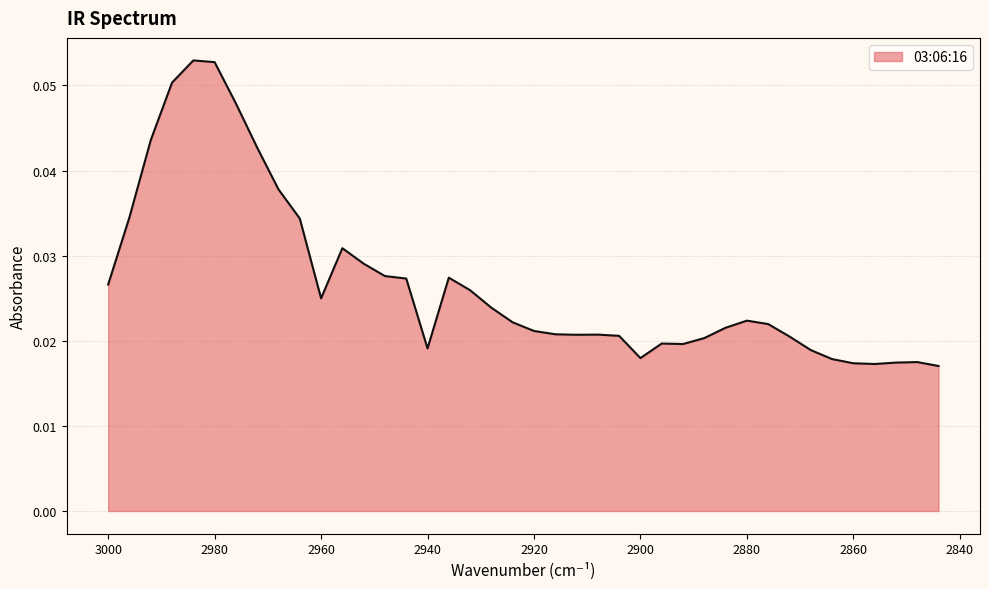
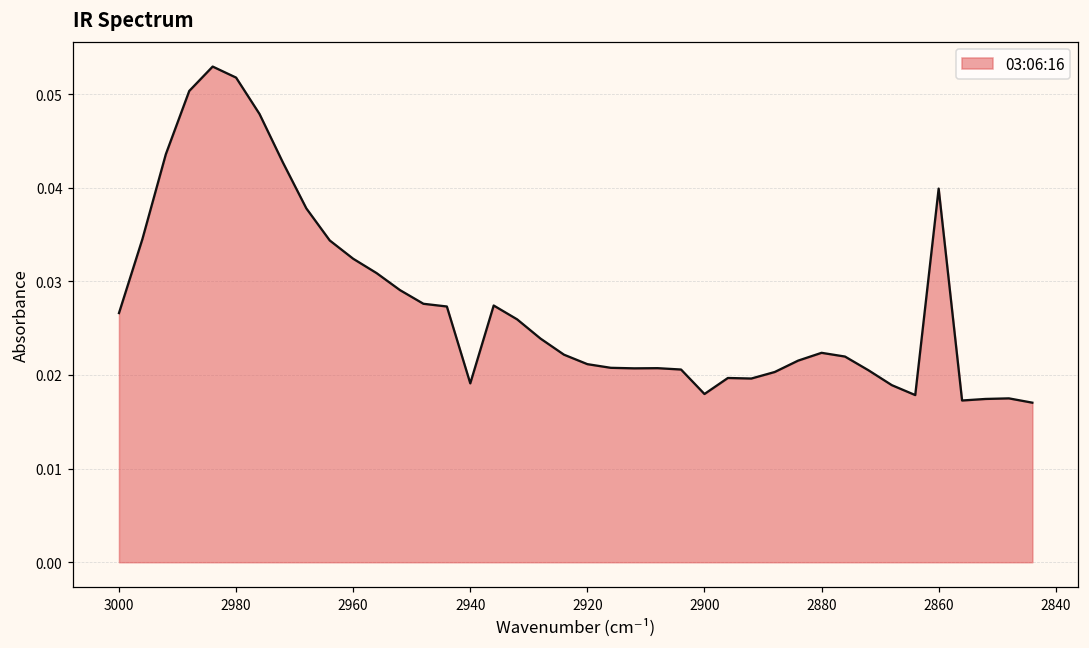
  {
    "3000": 0.027,
-   "2980": 0.053,
-   "2960": 0.025,
+   "2980": 0.052,
+   "2960": 0.032,
    "2940": 0.019,
    "2920": 0.021,
    "2900": 0.018,
    "2880": 0.022,
-   "2860": 0.017
+   "2860": 0.040
  }
